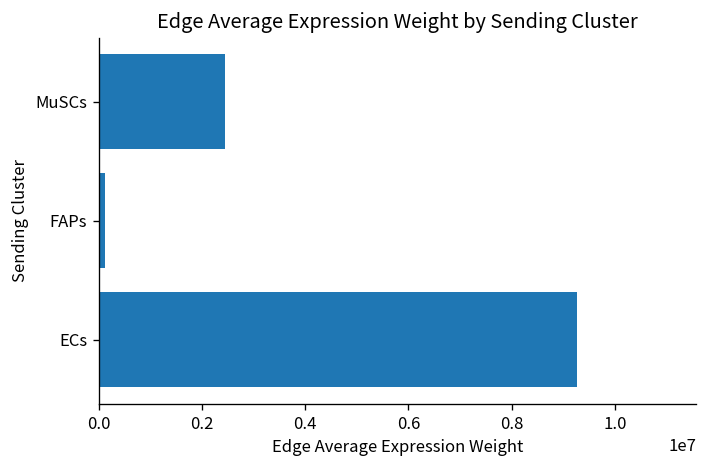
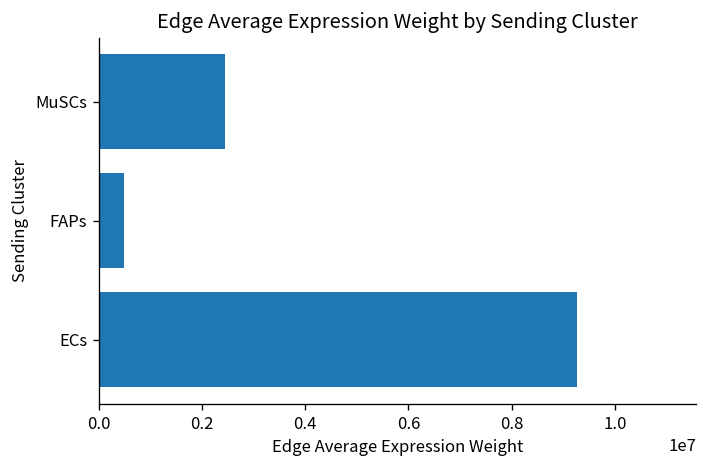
  {
    "MuSCs": 2400000,
-   "FAPs": 100000,
+   "FAPs": 500000,
    "ECs": 9300000
  }
